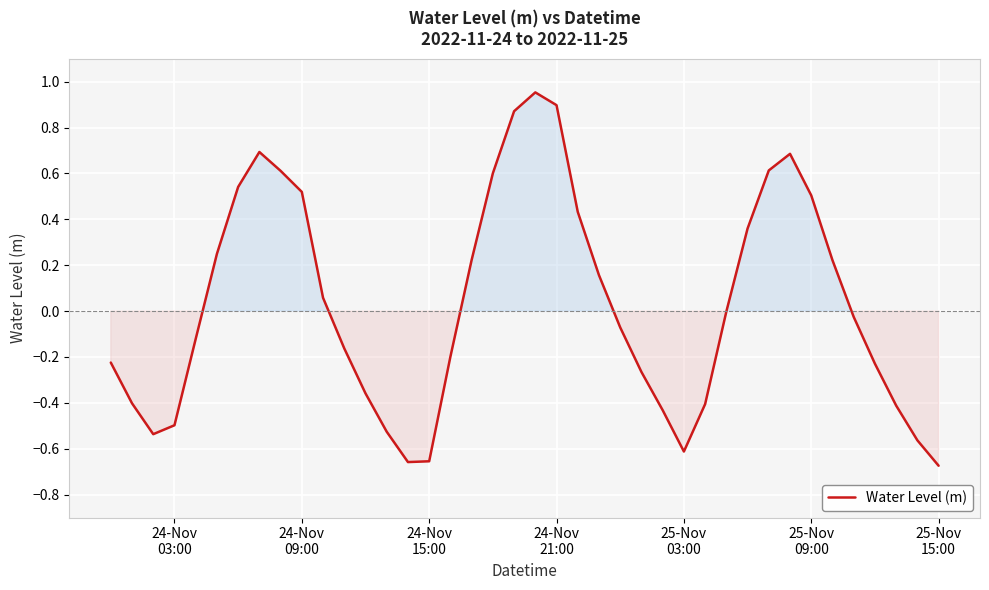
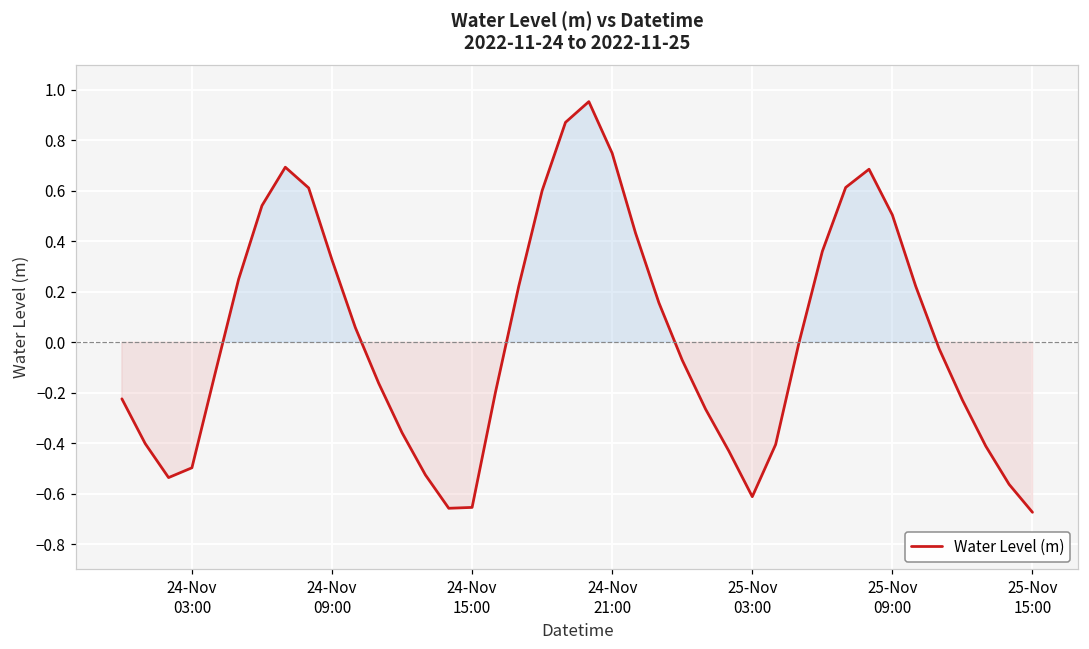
  {
    "24-Nov 03:00": -0.50,
-   "24-Nov 09:00": 0.52,
+   "24-Nov 09:00": 0.33,
    "24-Nov 15:00": -0.65,
-   "24-Nov 21:00": 0.90,
+   "24-Nov 21:00": 0.75,
    "25-Nov 03:00": -0.61,
    "25-Nov 09:00": 0.50,
    "25-Nov 15:00": -0.67
  }
